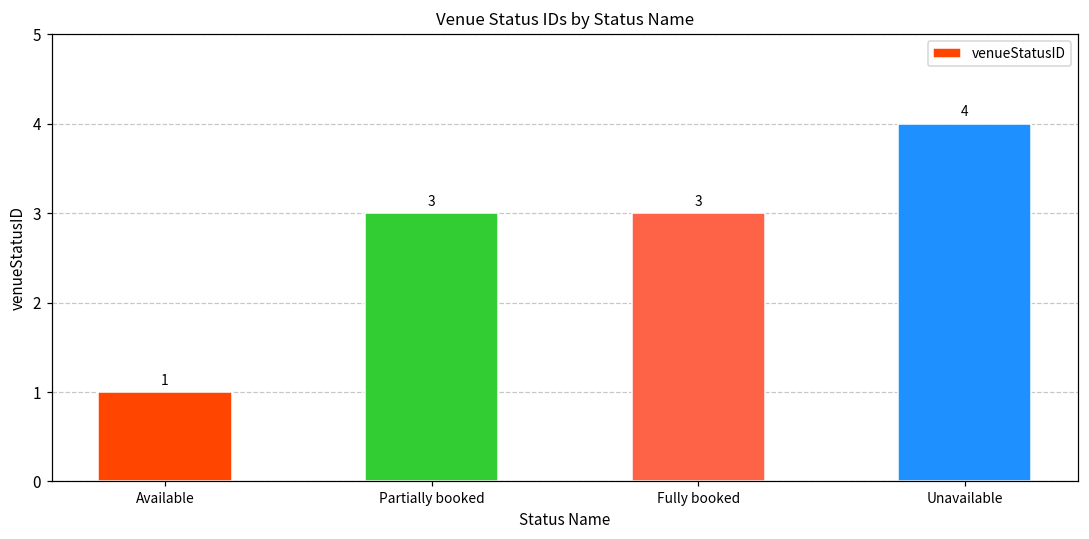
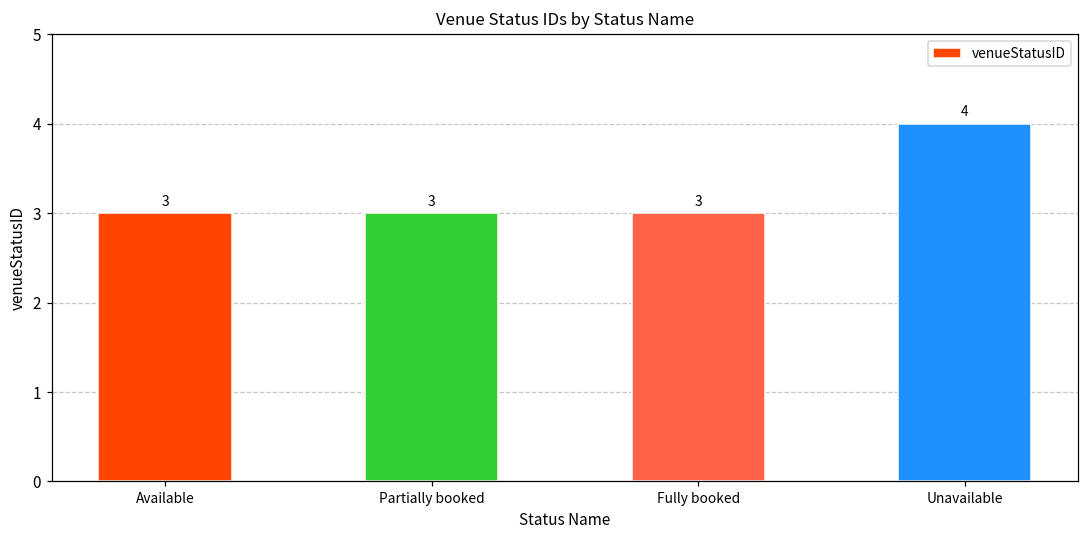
  {
-   "Available": 1,
+   "Available": 3,
    "Partially booked": 3,
    "Fully booked": 3,
    "Unavailable": 4
  }
